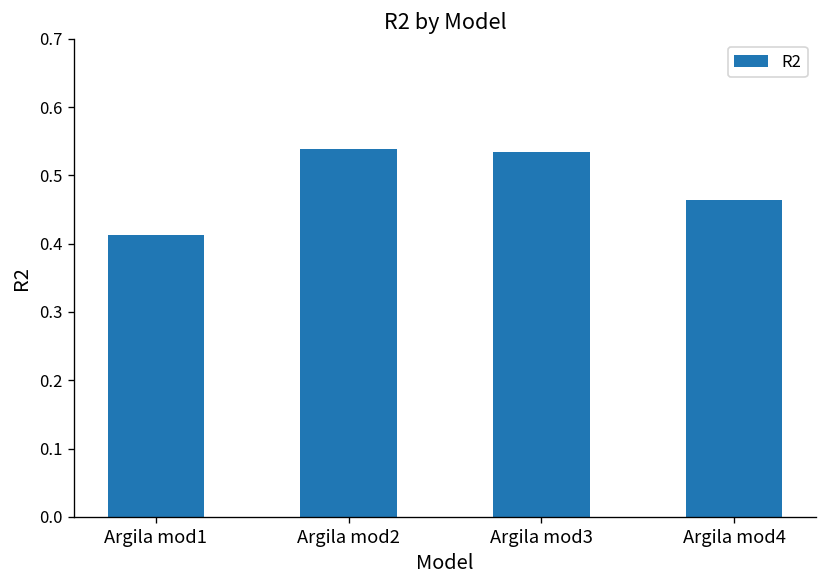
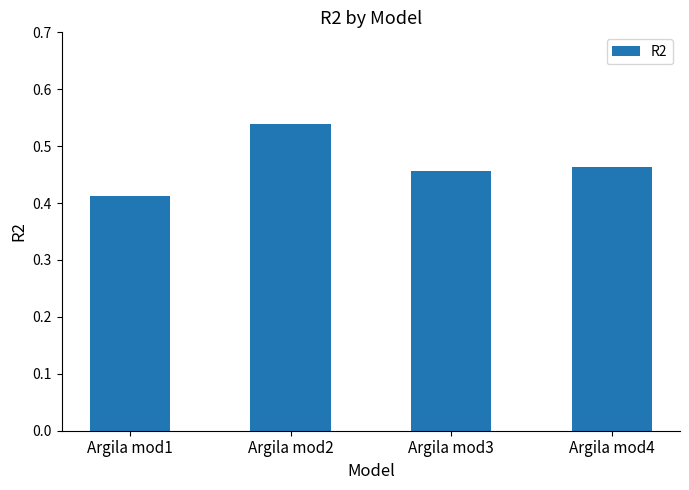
  {
    "Argila mod1": 0.41,
    "Argila mod2": 0.54,
-   "Argila mod3": 0.53,
+   "Argila mod3": 0.46,
    "Argila mod4": 0.46
  }
